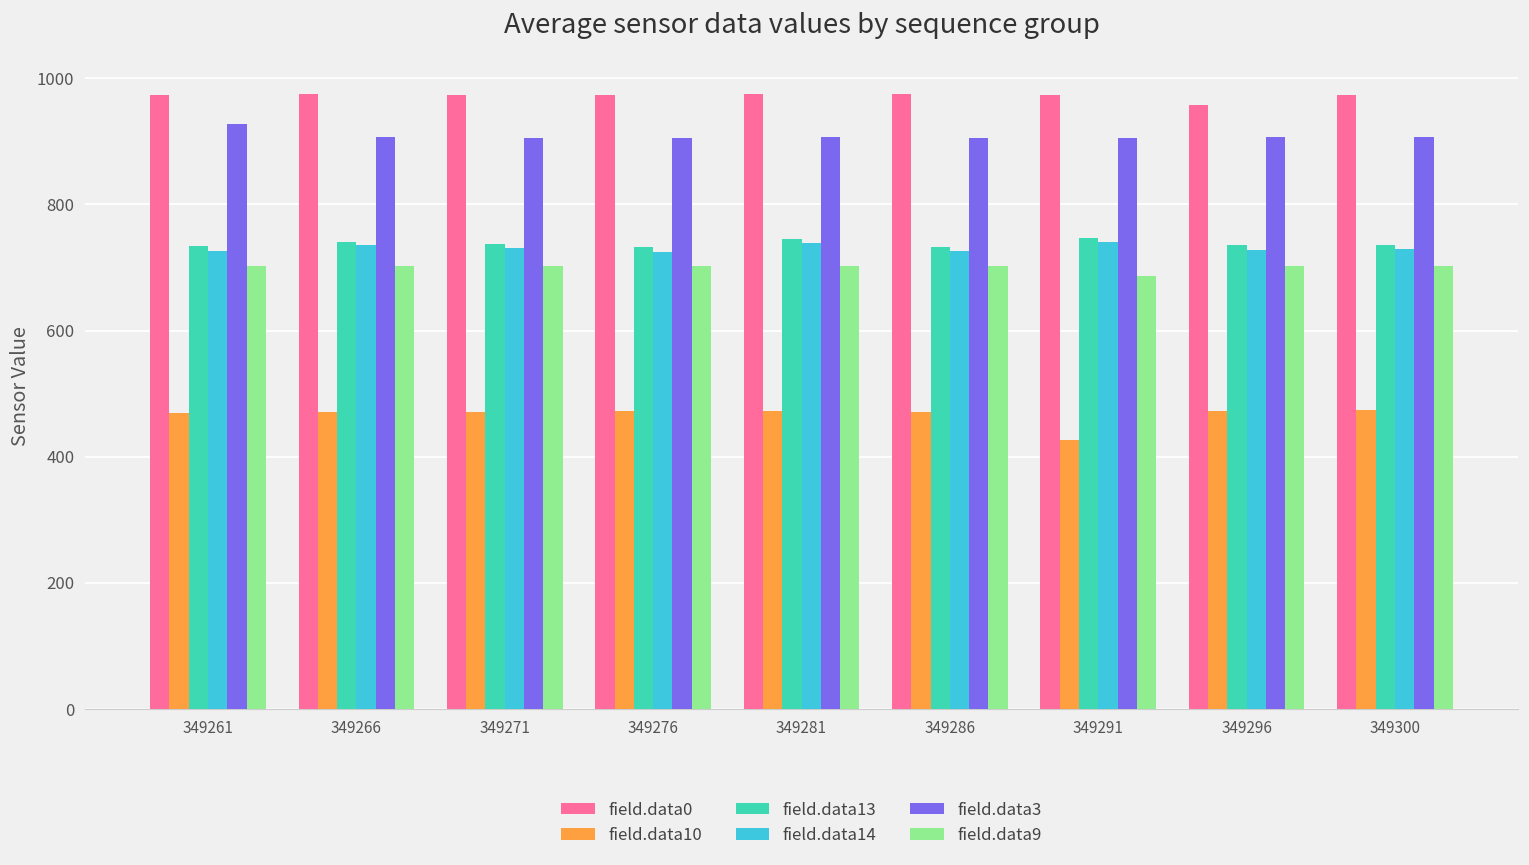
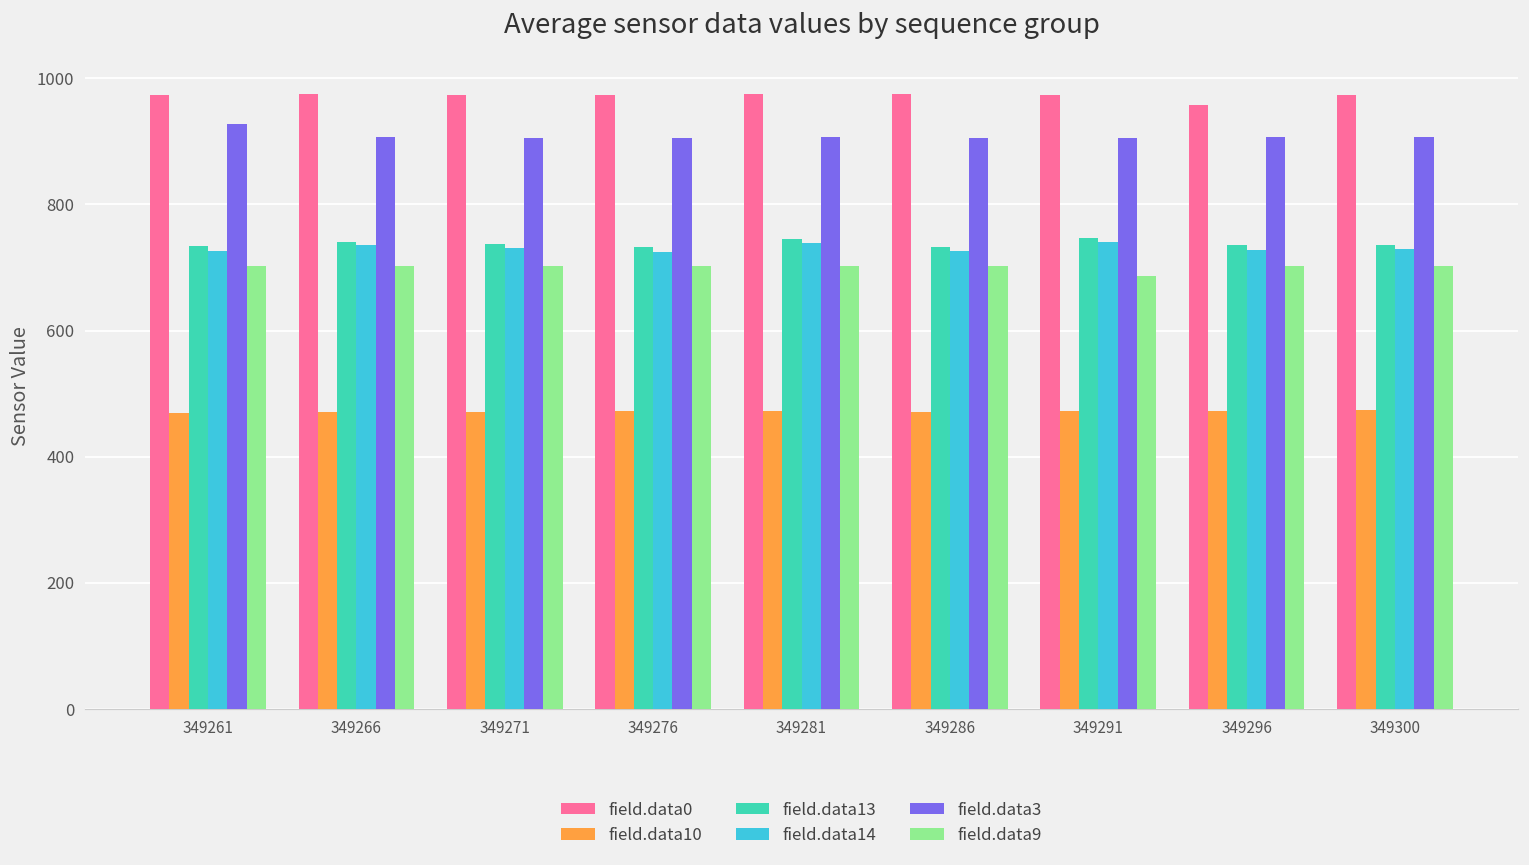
  {
    "field.data0": {
      "349261": 970,
      "349266": 980,
      "349271": 970,
      "349276": 970,
      "349281": 980,
      "349286": 980,
      "349291": 970,
      "349296": 960,
      "349300": 970
    },
    "field.data10": {
      "349261": 470,
      "349266": 470,
      "349271": 470,
      "349276": 470,
      "349281": 470,
      "349286": 470,
-     "349291": 430,
+     "349291": 470,
      "349296": 470,
      "349300": 470
    },
    "field.data3": {
      "349261": 930,
      "349266": 910,
      "349271": 910,
      "349276": 910,
      "349281": 910,
      "349286": 910,
      "349291": 910,
      "349296": 910,
      "349300": 910
    },
    "field.data9": {
      "349261": 700,
      "349266": 700,
      "349271": 700,
      "349276": 700,
      "349281": 700,
      "349286": 700,
      "349291": 690,
      "349296": 700,
      "349300": 700
    }
  }
